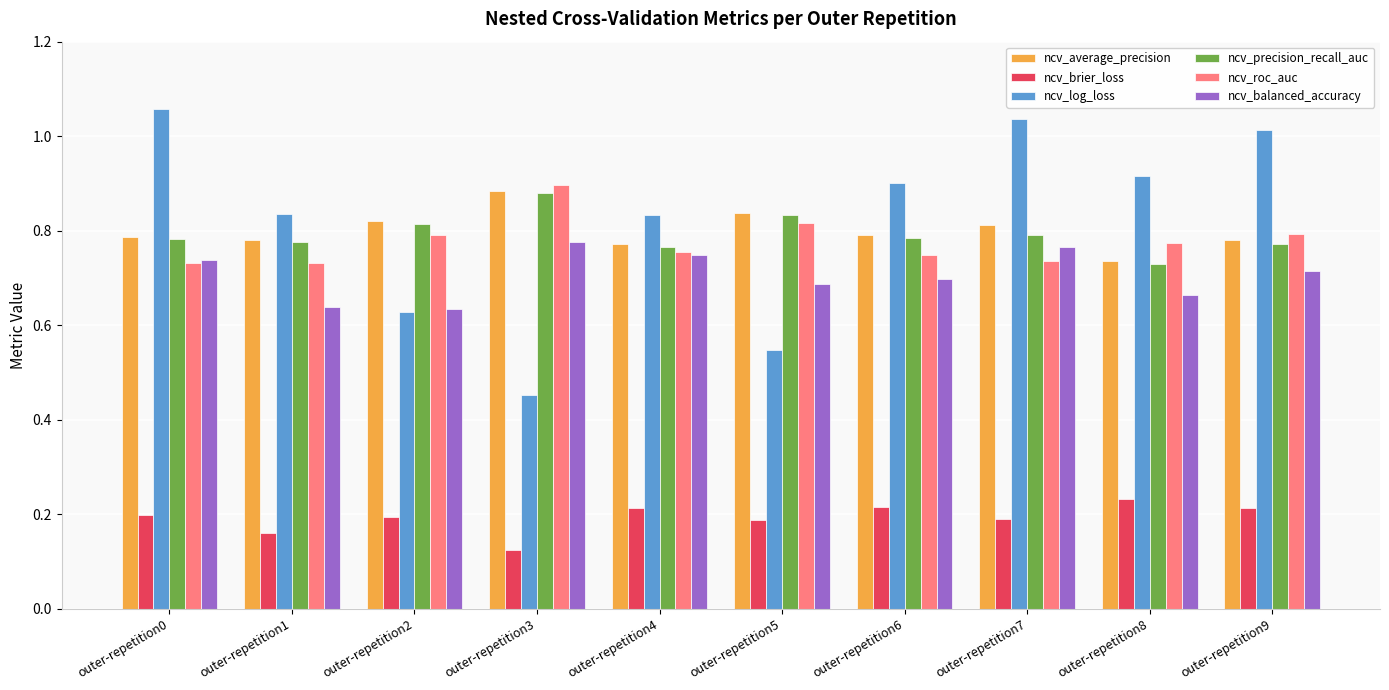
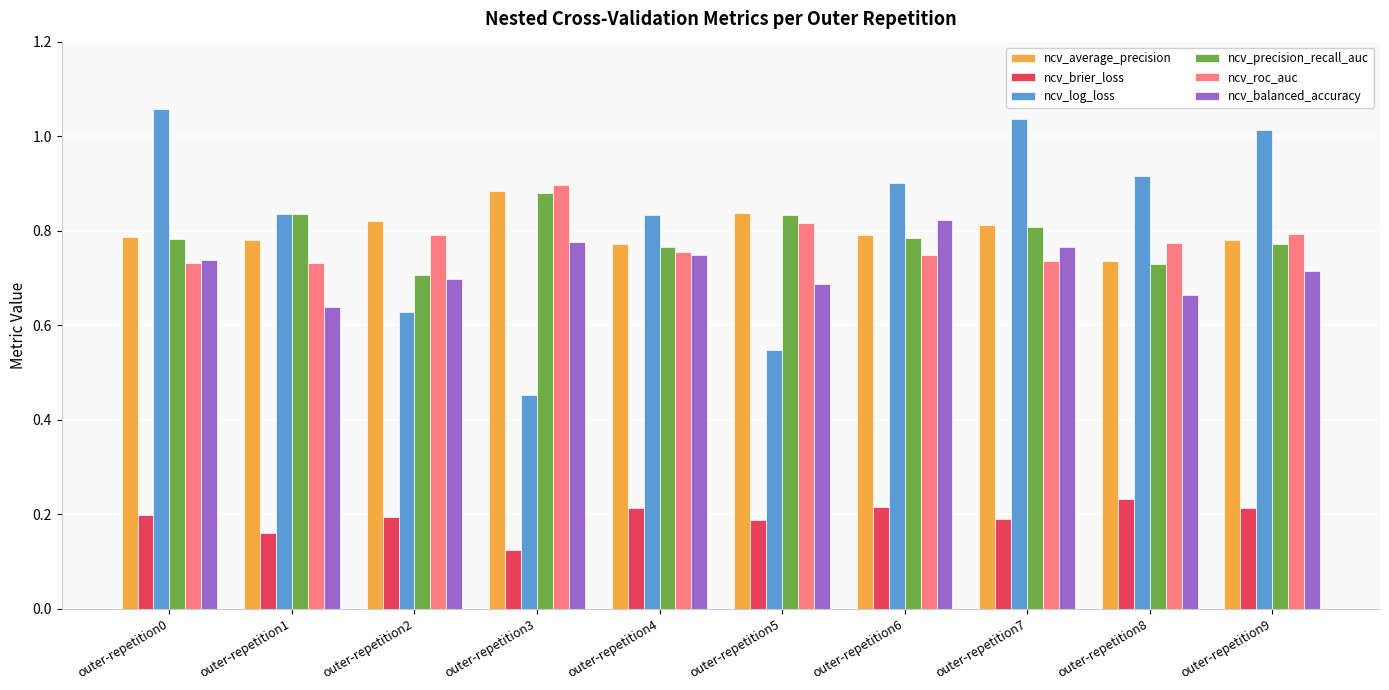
  {
    "ncv_average_precision": {
      "outer-repetition0": 0.79,
      "outer-repetition1": 0.78,
      "outer-repetition2": 0.82,
      "outer-repetition3": 0.88,
      "outer-repetition4": 0.77,
      "outer-repetition5": 0.84,
      "outer-repetition6": 0.79,
      "outer-repetition7": 0.81,
      "outer-repetition8": 0.74,
      "outer-repetition9": 0.78
    },
    "ncv_brier_loss": {
      "outer-repetition0": 0.20,
      "outer-repetition1": 0.16,
      "outer-repetition2": 0.19,
      "outer-repetition3": 0.12,
      "outer-repetition4": 0.21,
      "outer-repetition5": 0.19,
      "outer-repetition6": 0.22,
      "outer-repetition7": 0.19,
      "outer-repetition8": 0.23,
      "outer-repetition9": 0.21
    },
    "ncv_log_loss": {
      "outer-repetition0": 1.06,
      "outer-repetition1": 0.84,
      "outer-repetition2": 0.63,
      "outer-repetition3": 0.45,
      "outer-repetition4": 0.83,
      "outer-repetition5": 0.55,
      "outer-repetition6": 0.90,
      "outer-repetition7": 1.04,
      "outer-repetition8": 0.91,
      "outer-repetition9": 1.01
    },
    "ncv_precision_recall_auc": {
      "outer-repetition0": 0.78,
-     "outer-repetition1": 0.78,
-     "outer-repetition2": 0.81,
+     "outer-repetition1": 0.83,
+     "outer-repetition2": 0.71,
      "outer-repetition3": 0.88,
      "outer-repetition4": 0.77,
      "outer-repetition5": 0.83,
      "outer-repetition6": 0.79,
-     "outer-repetition7": 0.79,
+     "outer-repetition7": 0.81,
      "outer-repetition8": 0.73,
      "outer-repetition9": 0.77
    },
    "ncv_roc_auc": {
      "outer-repetition0": 0.73,
      "outer-repetition1": 0.73,
      "outer-repetition2": 0.79,
      "outer-repetition3": 0.90,
      "outer-repetition4": 0.76,
      "outer-repetition5": 0.82,
      "outer-repetition6": 0.75,
      "outer-repetition7": 0.73,
      "outer-repetition8": 0.77,
      "outer-repetition9": 0.79
    },
    "ncv_balanced_accuracy": {
      "outer-repetition0": 0.74,
      "outer-repetition1": 0.64,
-     "outer-repetition2": 0.63,
+     "outer-repetition2": 0.70,
      "outer-repetition3": 0.78,
      "outer-repetition4": 0.75,
      "outer-repetition5": 0.69,
-     "outer-repetition6": 0.70,
+     "outer-repetition6": 0.82,
      "outer-repetition7": 0.77,
      "outer-repetition8": 0.66,
      "outer-repetition9": 0.71
    }
  }
